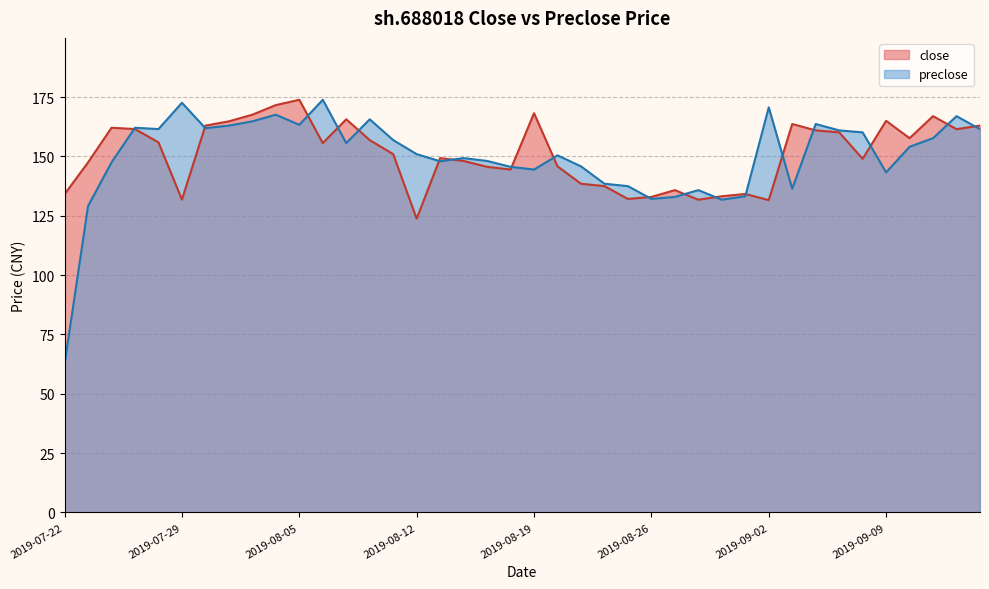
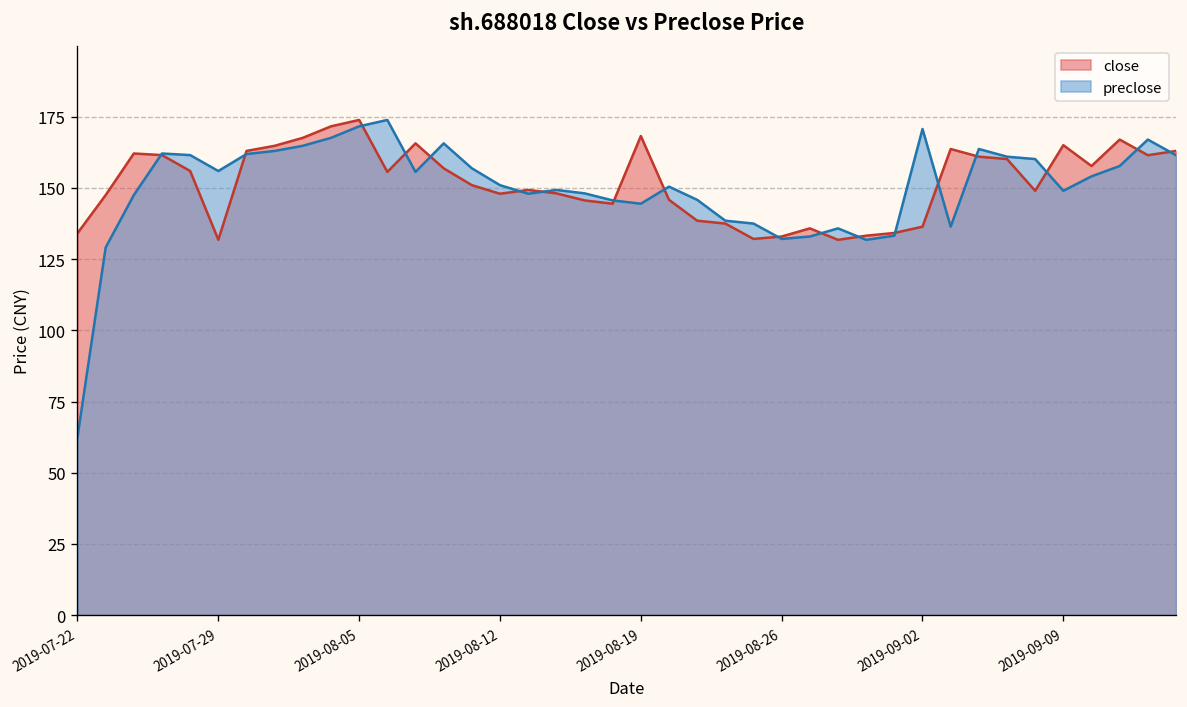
  {
    "close": {
      "2019-07-22": 134,
      "2019-07-29": 132,
      "2019-08-05": 174,
-     "2019-08-12": 124,
+     "2019-08-12": 148,
      "2019-08-19": 168,
-     "2019-09-02": 132,
+     "2019-09-02": 136,
      "2019-09-09": 165
    },
    "preclose": {
      "2019-07-22": 63,
-     "2019-07-29": 173,
-     "2019-08-05": 163,
+     "2019-07-29": 156,
+     "2019-08-05": 172,
      "2019-08-12": 151,
      "2019-08-19": 144,
      "2019-09-02": 171,
-     "2019-09-09": 143
+     "2019-09-09": 149
    }
  }
